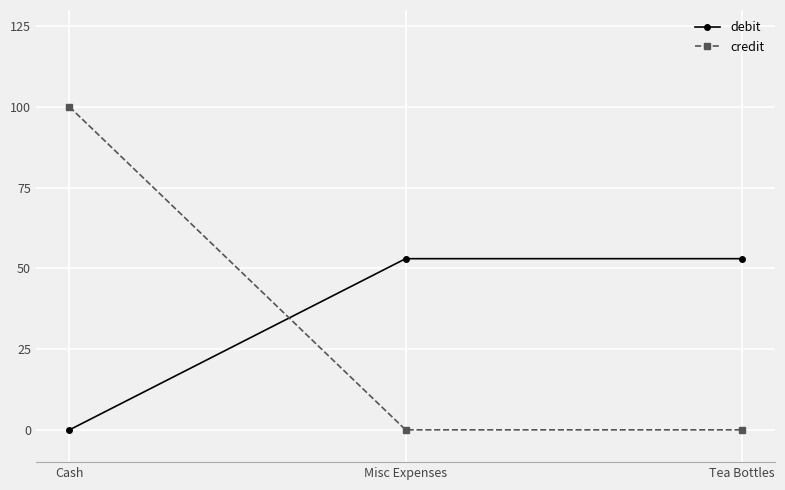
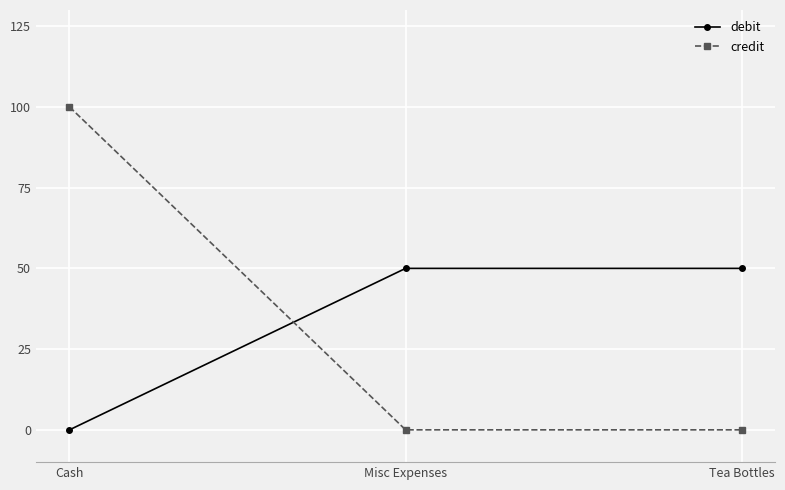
  {
    "debit": {
      "Cash": 0,
-     "Misc Expenses": 53,
-     "Tea Bottles": 53
+     "Misc Expenses": 50,
+     "Tea Bottles": 50
    },
    "credit": {
      "Cash": 100,
      "Misc Expenses": 0,
      "Tea Bottles": 0
    }
  }
